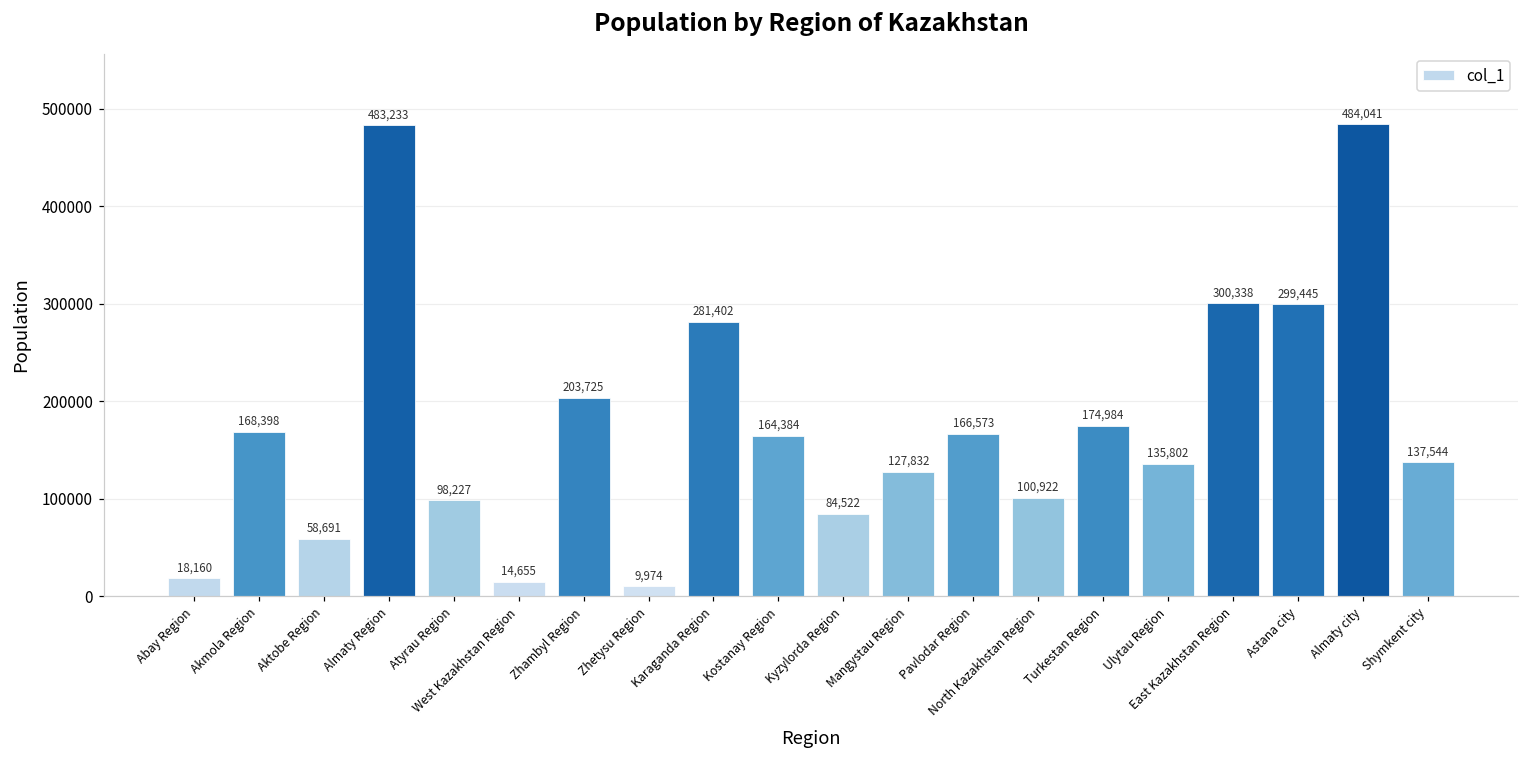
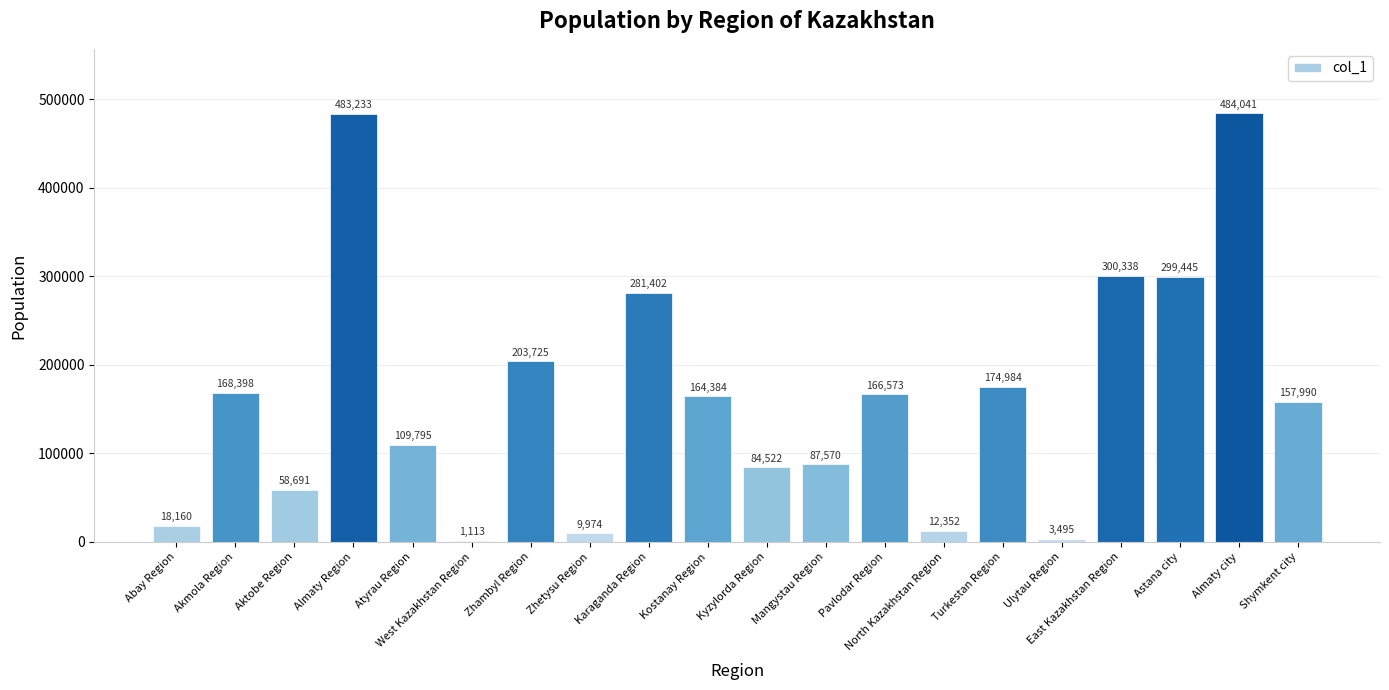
  {
    "Abay Region": "18,160",
    "Akmola Region": "168,398",
    "Aktobe Region": "58,691",
    "Almaty Region": "483,233",
-   "Atyrau Region": "98,227",
-   "West Kazakhstan Region": "14,655",
+   "Atyrau Region": "109,795",
+   "West Kazakhstan Region": "1,113",
    "Zhambyl Region": "203,725",
    "Zhetysu Region": "9,974",
    "Karaganda Region": "281,402",
    "Kostanay Region": "164,384",
    "Kyzylorda Region": "84,522",
-   "Mangystau Region": "127,832",
+   "Mangystau Region": "87,570",
    "Pavlodar Region": "166,573",
-   "North Kazakhstan Region": "100,922",
+   "North Kazakhstan Region": "12,352",
    "Turkestan Region": "174,984",
-   "Ulytau Region": "135,802",
+   "Ulytau Region": "3,495",
    "East Kazakhstan Region": "300,338",
    "Astana city": "299,445",
    "Almaty city": "484,041",
-   "Shymkent city": "137,544"
+   "Shymkent city": "157,990"
  }
